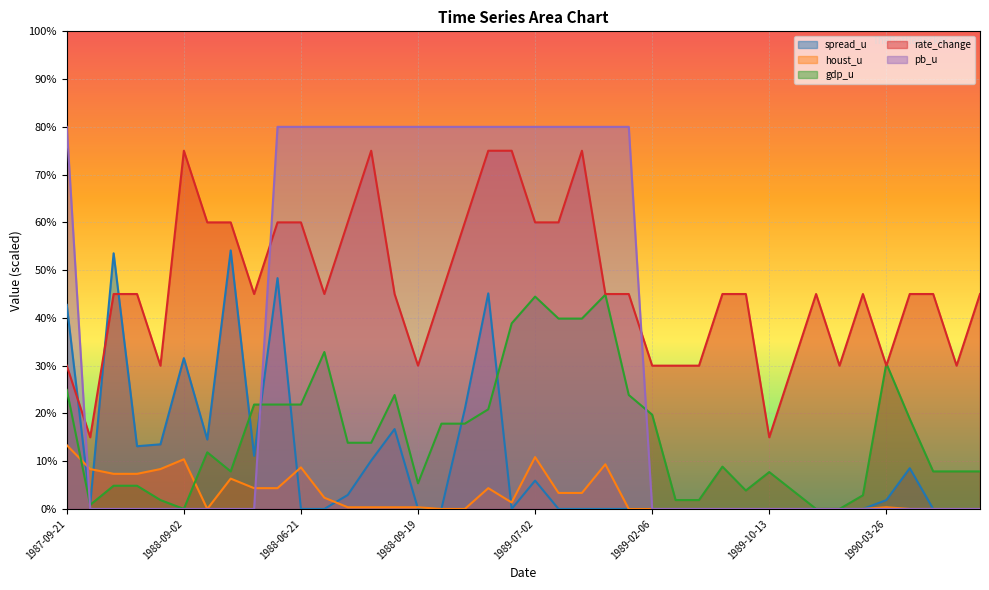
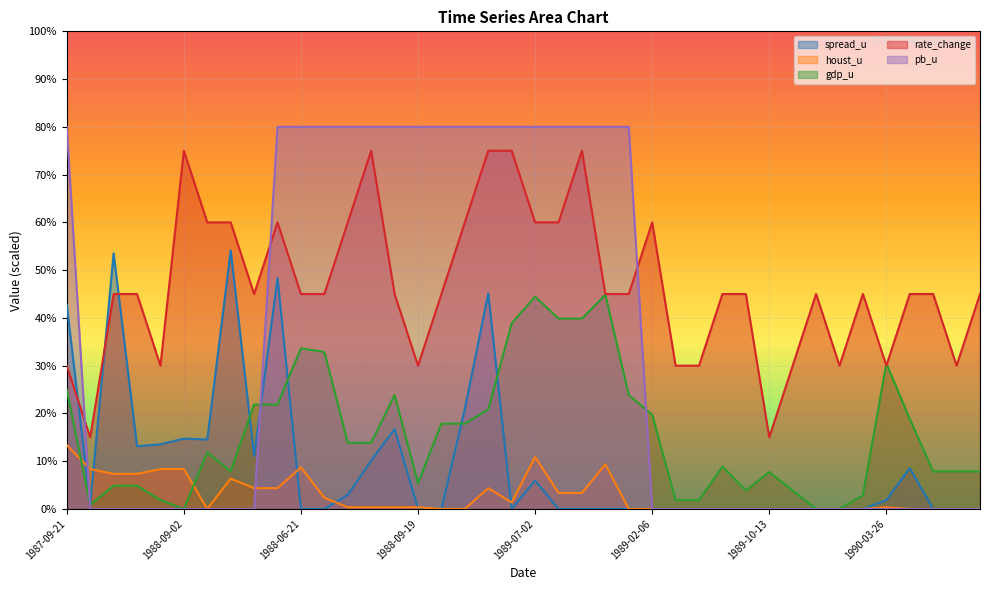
  {
    "spread_u": {
      "1987-09-21": "43%",
-     "1988-09-02": "32%",
+     "1988-09-02": "15%",
      "1988-06-21": "0%",
      "1989-07-02": "6%",
      "1990-03-26": "2%"
    },
    "houst_u": {
      "1987-09-21": "13%",
-     "1988-09-02": "10%",
+     "1988-09-02": "8%",
      "1988-06-21": "9%",
      "1989-07-02": "11%"
    },
    "gdp_u": {
      "1987-09-21": "25%",
-     "1988-06-21": "22%",
+     "1988-06-21": "34%",
      "1988-09-19": "5%",
      "1989-07-02": "44%",
      "1989-02-06": "20%",
      "1989-10-13": "8%"
    },
    "rate_change": {
      "1987-09-21": "30%",
      "1988-09-02": "75%",
-     "1988-06-21": "60%",
+     "1988-06-21": "45%",
      "1988-09-19": "30%",
      "1989-07-02": "60%",
-     "1989-02-06": "30%",
+     "1989-02-06": "60%",
      "1989-10-13": "15%"
    },
    "pb_u": {
      "1987-09-21": "80%",
      "1988-06-21": "80%",
      "1988-09-19": "80%",
      "1989-07-02": "80%"
    }
  }
